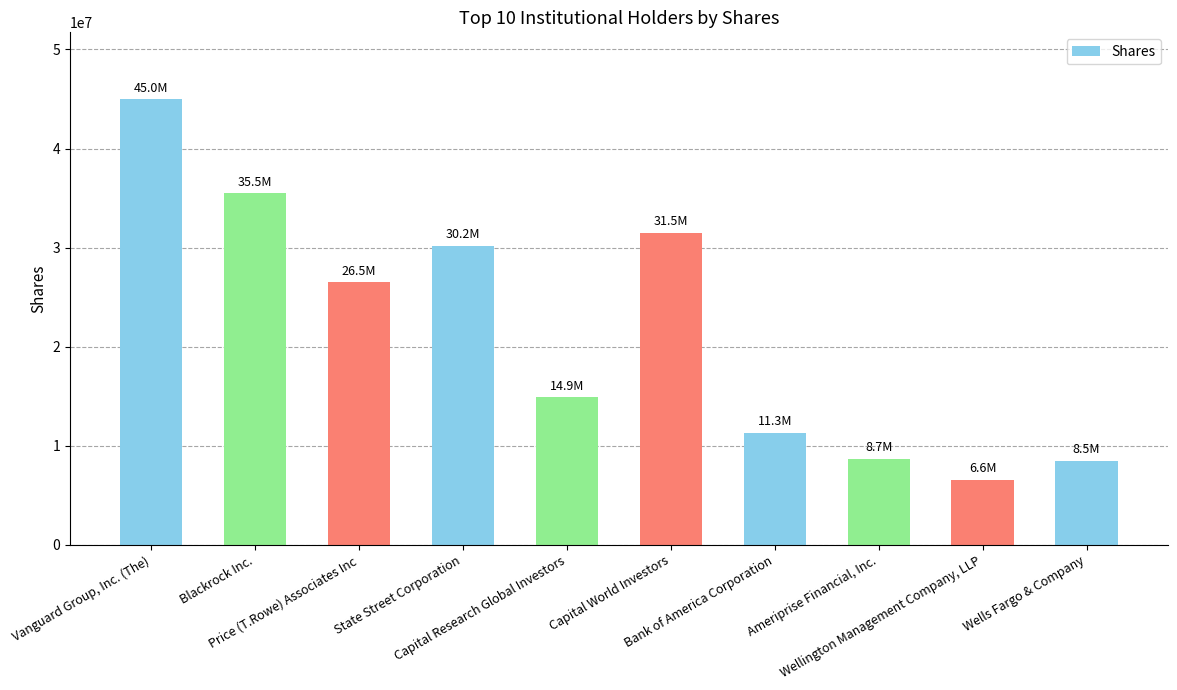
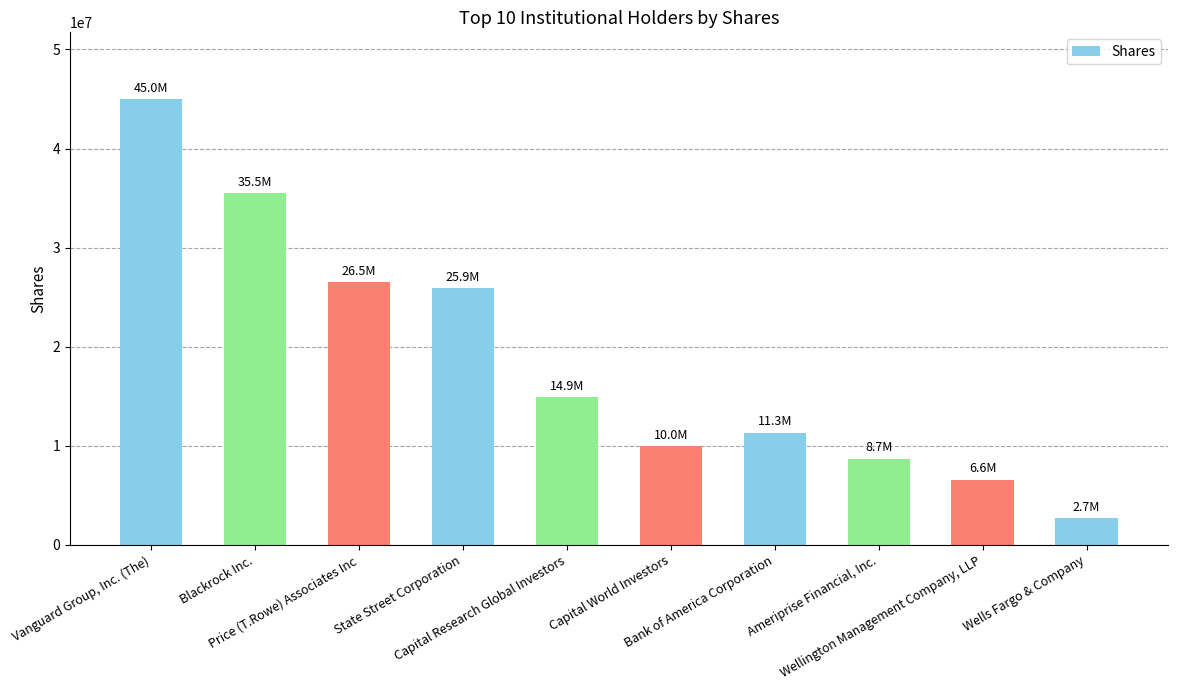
  {
    "Vanguard Group, Inc. (The)": "45.0M",
    "Blackrock Inc.": "35.5M",
    "Price (T.Rowe) Associates Inc": "26.5M",
-   "State Street Corporation": "30.2M",
+   "State Street Corporation": "25.9M",
    "Capital Research Global Investors": "14.9M",
-   "Capital World Investors": "31.5M",
+   "Capital World Investors": "10.0M",
    "Bank of America Corporation": "11.3M",
    "Ameriprise Financial, Inc.": "8.7M",
    "Wellington Management Company, LLP": "6.6M",
-   "Wells Fargo & Company": "8.5M"
+   "Wells Fargo & Company": "2.7M"
  }
